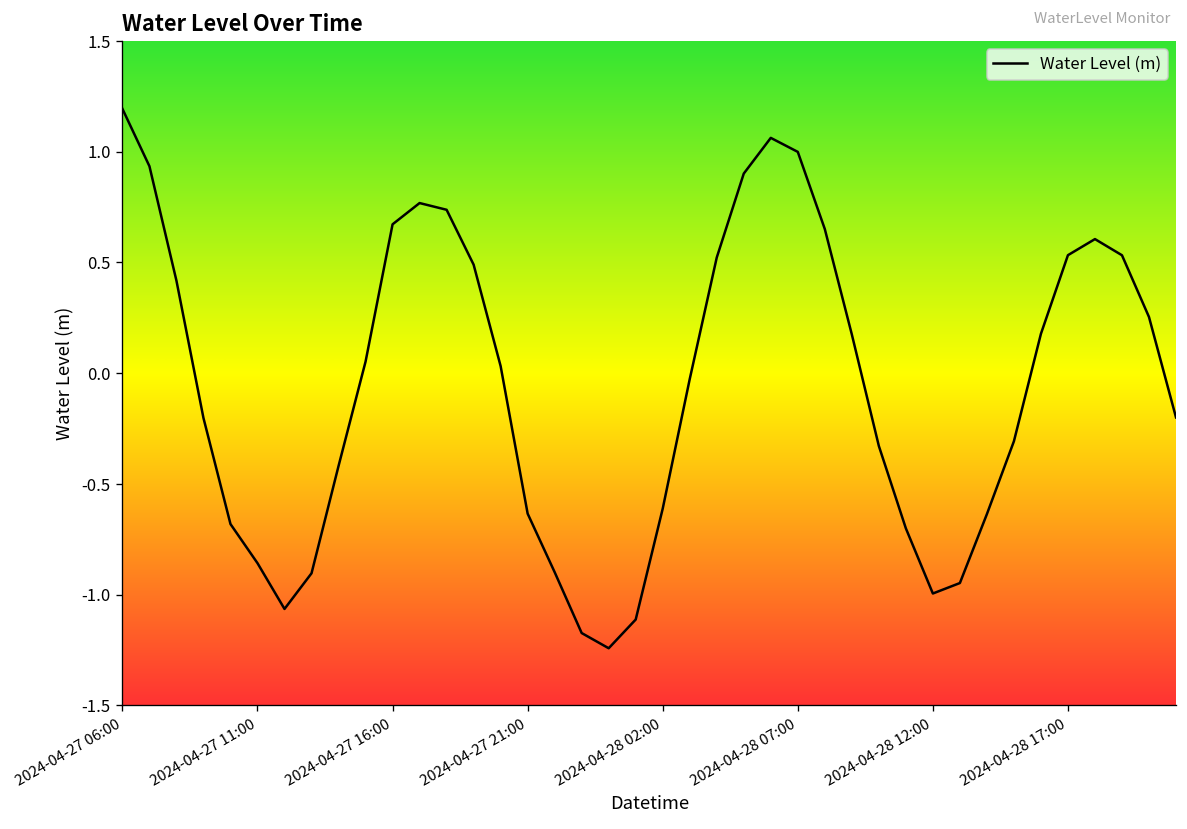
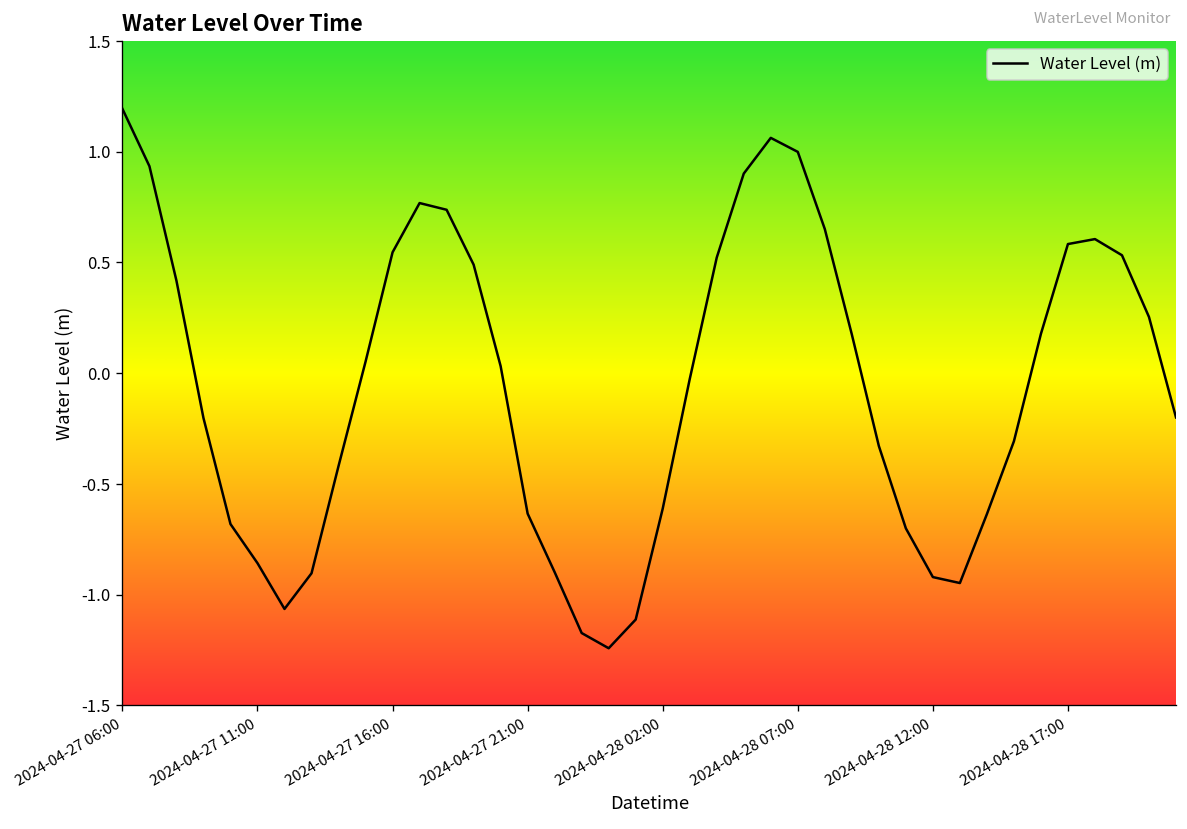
  {
    "2024-04-27 06:00": 1.19,
    "2024-04-27 11:00": -0.86,
-   "2024-04-27 16:00": 0.67,
+   "2024-04-27 16:00": 0.55,
    "2024-04-27 21:00": -0.63,
    "2024-04-28 02:00": -0.61,
    "2024-04-28 07:00": 1.00,
-   "2024-04-28 12:00": -0.99,
-   "2024-04-28 17:00": 0.53
+   "2024-04-28 12:00": -0.92,
+   "2024-04-28 17:00": 0.58
  }
